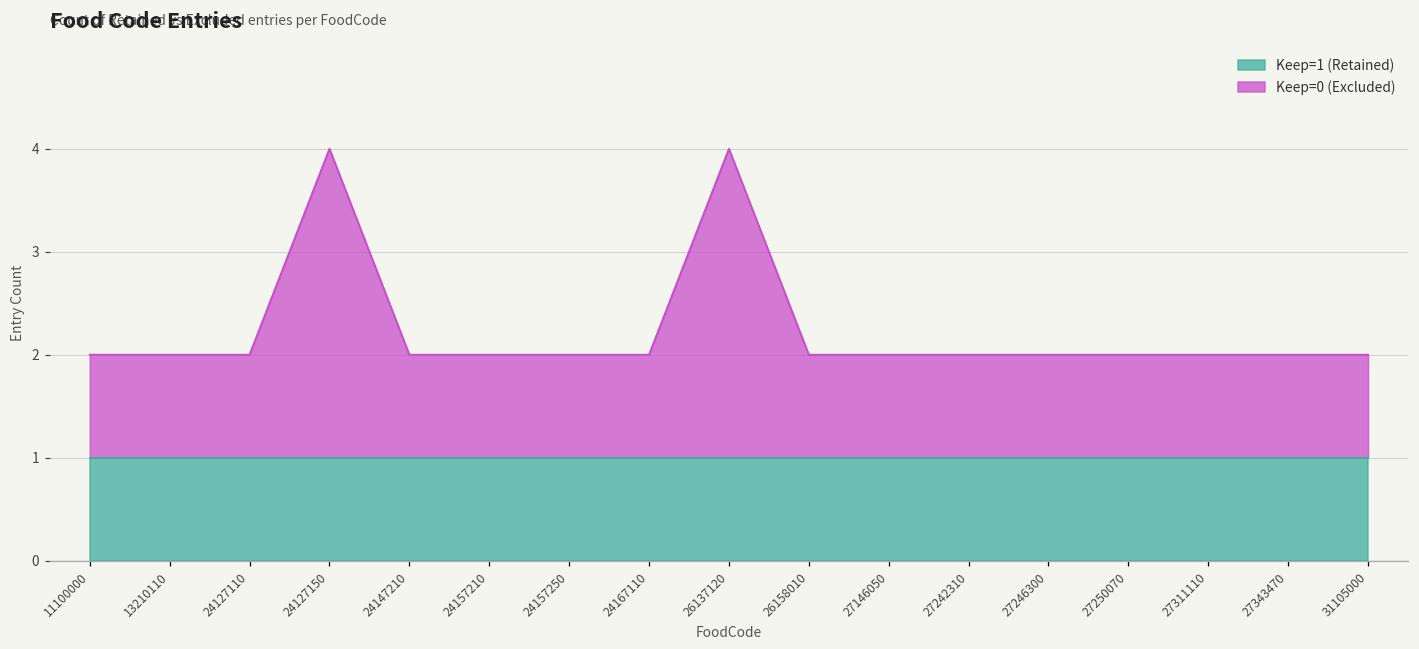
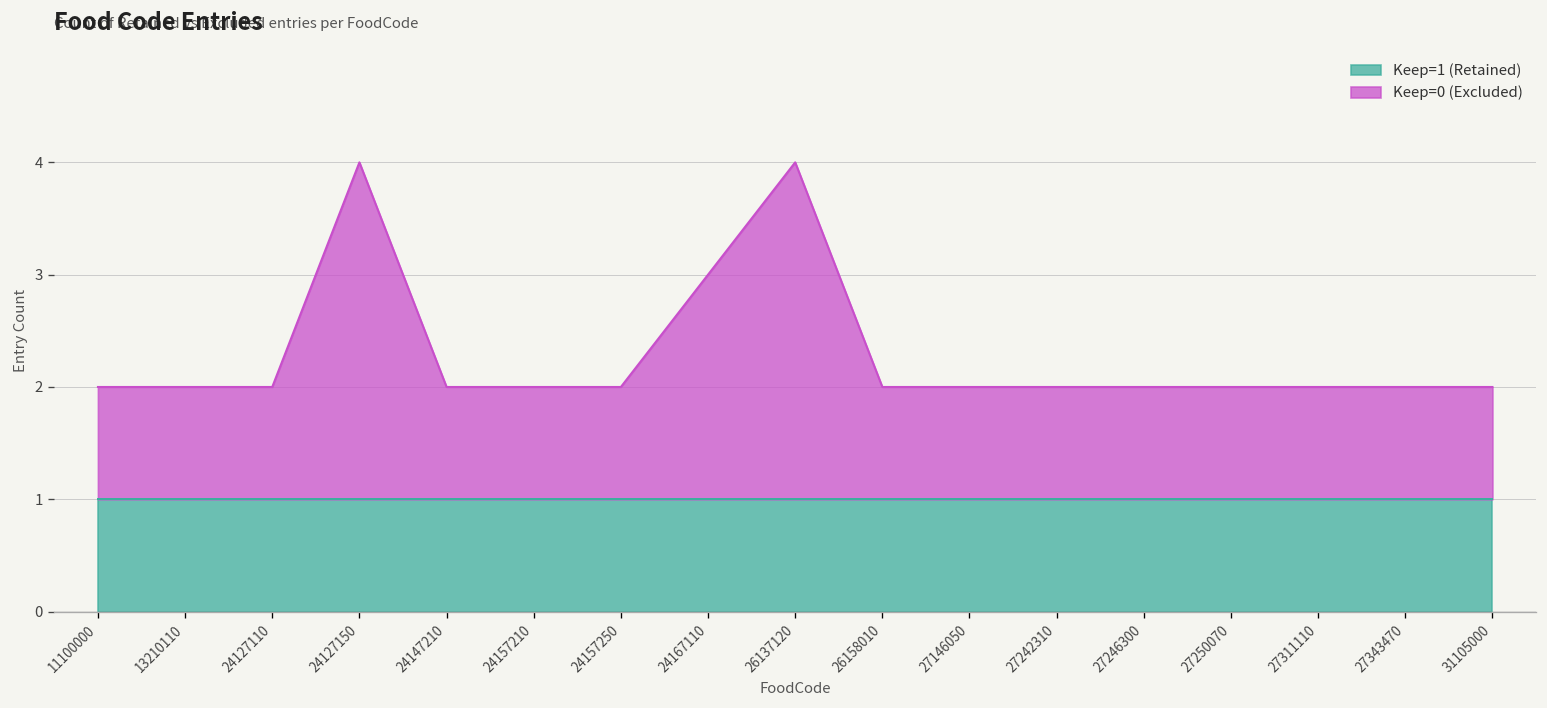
  {
    "Keep=1 (Retained)": {
      "11100000": 1.0,
      "13210110": 1.0,
      "24127110": 1.0,
      "24127150": 1.0,
      "24147210": 1.0,
      "24157210": 1.0,
      "24157250": 1.0,
      "24167110": 1.0,
      "26137120": 1.0,
      "26158010": 1.0,
      "27146050": 1.0,
      "27242310": 1.0,
      "27246300": 1.0,
      "27250070": 1.0,
      "27311110": 1.0,
      "27343470": 1.0,
      "31105000": 1.0
    },
    "Keep=0 (Excluded)": {
      "11100000": 2.0,
      "13210110": 2.0,
      "24127110": 2.0,
      "24127150": 4.0,
      "24147210": 2.0,
      "24157210": 2.0,
      "24157250": 2.0,
-     "24167110": 2.0,
+     "24167110": 3.0,
      "26137120": 4.0,
      "26158010": 2.0,
      "27146050": 2.0,
      "27242310": 2.0,
      "27246300": 2.0,
      "27250070": 2.0,
      "27311110": 2.0,
      "27343470": 2.0,
      "31105000": 2.0
    }
  }
